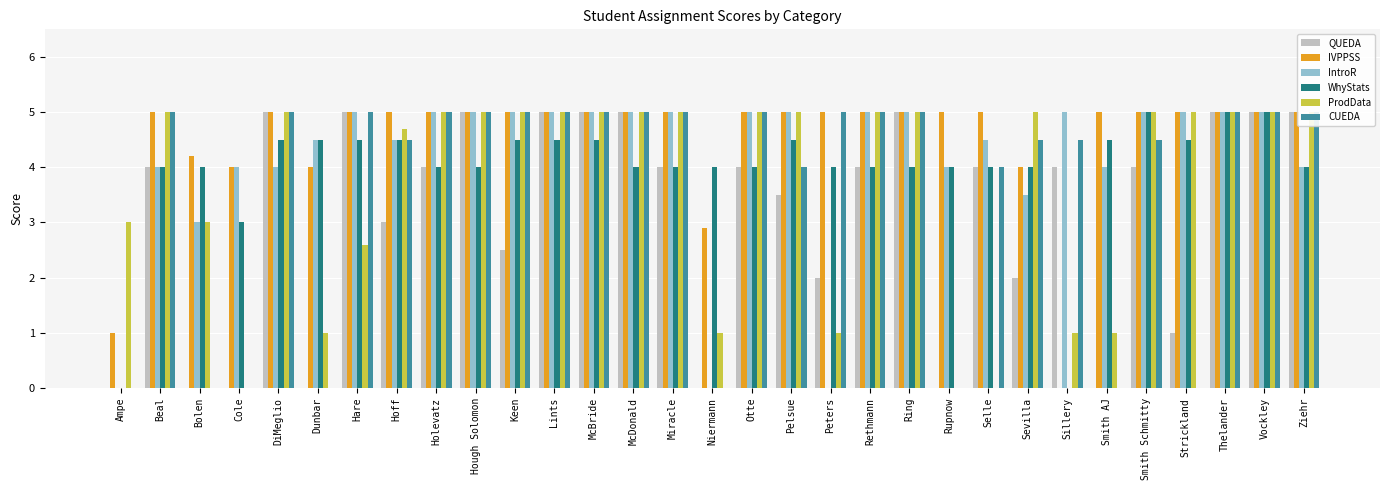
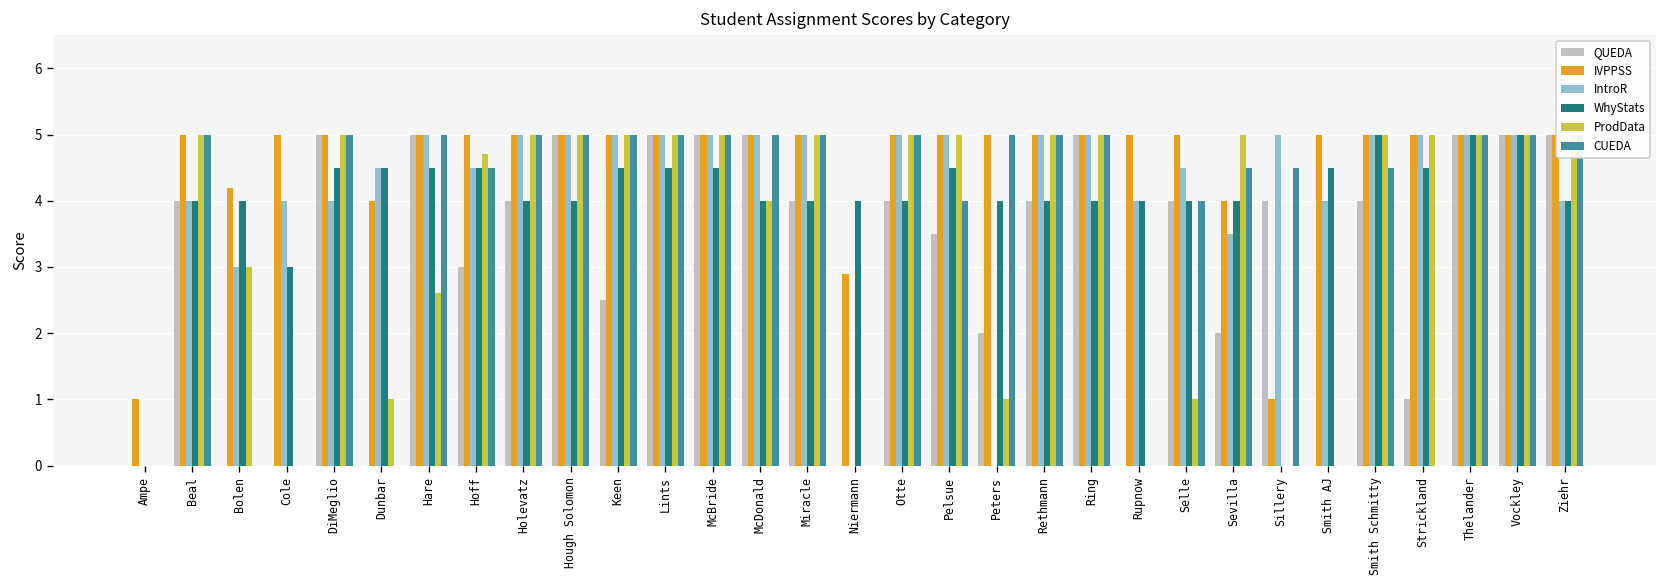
  {
    "IVPPSS": {
      "Ampe": 1,
      "Beal": 5,
      "Bolen": 4.2,
-     "Cole": 4,
+     "Cole": 5,
      "DiMeglio": 5,
      "Dunbar": 4,
      "Hare": 5,
      "Hoff": 5,
      "Holevatz": 5,
      "Hough Solomon": 5,
      "Keen": 5,
      "Lints": 5,
      "McBride": 5,
      "McDonald": 5,
      "Miracle": 5,
      "Niermann": 2.9,
      "Otte": 5,
      "Pelsue": 5,
      "Peters": 5,
      "Rethmann": 5,
      "Ring": 5,
      "Rupnow": 5,
      "Selle": 5,
      "Sevilla": 4,
-     "Sillery": 0,
+     "Sillery": 1,
      "Smith AJ": 5,
      "Smith Schmitty": 5,
      "Strickland": 5,
      "Thelander": 5,
      "Vockley": 5,
      "Ziehr": 5
    },
    "ProdData": {
-     "Ampe": 3,
+     "Ampe": 0,
      "Beal": 5,
      "Bolen": 3,
      "Cole": 0,
      "DiMeglio": 5,
      "Dunbar": 1,
      "Hare": 2.6,
      "Hoff": 4.7,
      "Holevatz": 5,
      "Hough Solomon": 5,
      "Keen": 5,
      "Lints": 5,
      "McBride": 5,
-     "McDonald": 5,
+     "McDonald": 4,
      "Miracle": 5,
-     "Niermann": 1,
+     "Niermann": 0,
      "Otte": 5,
      "Pelsue": 5,
      "Peters": 1,
      "Rethmann": 5,
      "Ring": 5,
      "Rupnow": 0,
-     "Selle": 0,
+     "Selle": 1,
      "Sevilla": 5,
-     "Sillery": 1,
-     "Smith AJ": 1,
+     "Sillery": 0,
+     "Smith AJ": 0,
      "Smith Schmitty": 5,
      "Strickland": 5,
      "Thelander": 5,
      "Vockley": 5
    }
  }
